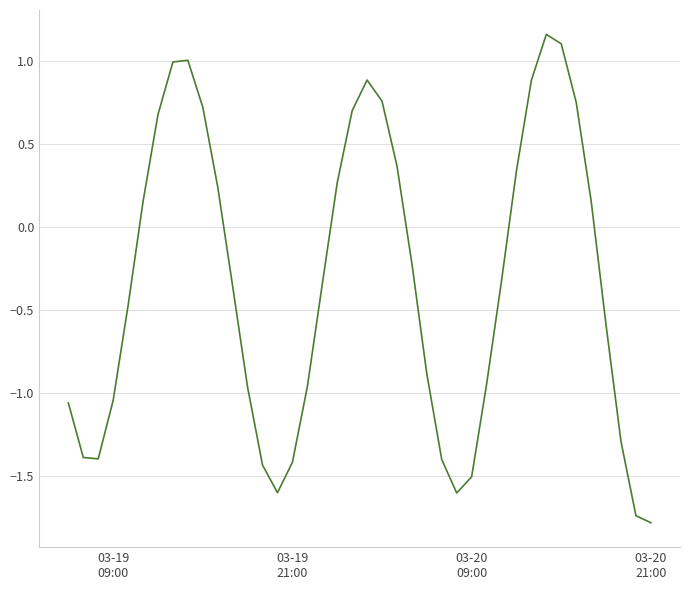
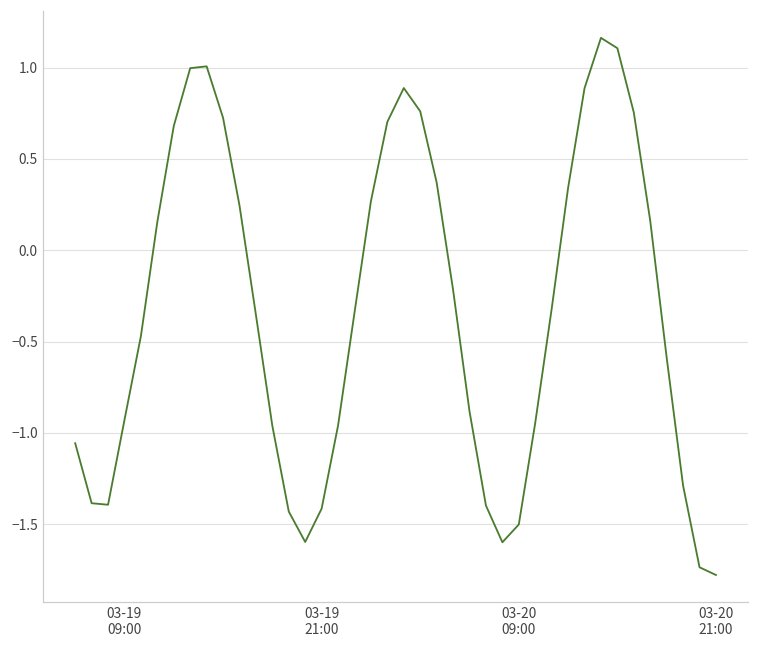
  {
-   "03-19 09:00": -1.04,
+   "03-19 09:00": -0.93,
    "03-19 21:00": -1.42,
    "03-20 09:00": -1.50,
    "03-20 21:00": -1.78
  }
